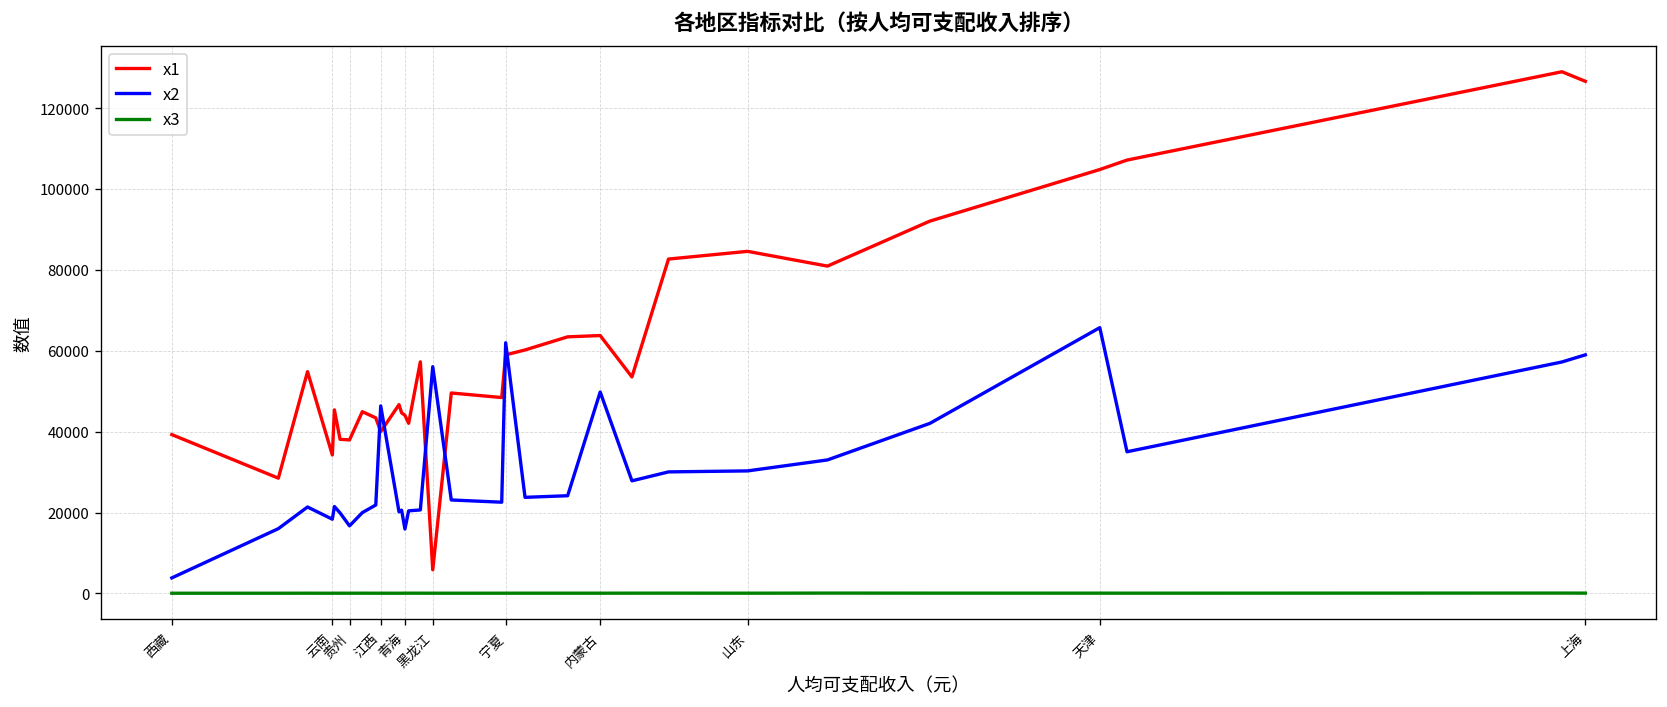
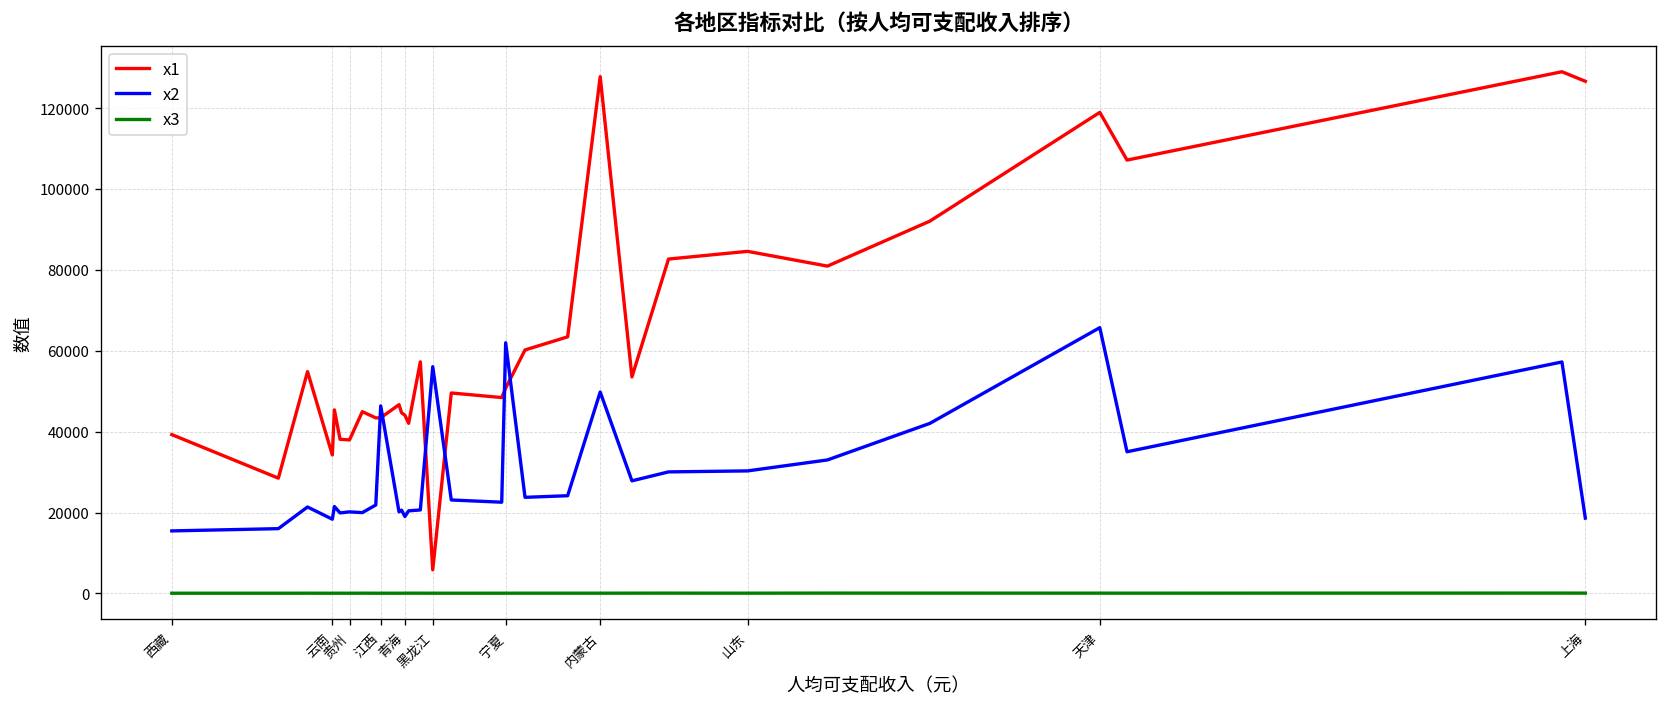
  {
    "x1": {
      "西藏": 39000,
      "云南": 34000,
      "贵州": 38000,
-     "江西": 40000,
+     "江西": 43000,
      "青海": 44000,
      "黑龙江": 6000,
-     "宁夏": 59000,
-     "内蒙古": 64000,
+     "宁夏": 51000,
+     "内蒙古": 128000,
      "山东": 85000,
-     "天津": 105000,
+     "天津": 119000,
      "上海": 127000
    },
    "x2": {
-     "西藏": 4000,
+     "西藏": 15000,
      "云南": 18000,
-     "贵州": 17000,
+     "贵州": 20000,
      "江西": 46000,
-     "青海": 16000,
+     "青海": 19000,
      "黑龙江": 56000,
      "宁夏": 62000,
      "内蒙古": 50000,
      "山东": 30000,
      "天津": 66000,
-     "上海": 59000
+     "上海": 19000
    },
    "x3": {
      "西藏": 0,
      "云南": 0,
      "贵州": 0,
      "江西": 0,
      "青海": 0,
      "黑龙江": 0,
      "宁夏": 0,
      "内蒙古": 0,
      "山东": 0,
      "天津": 0,
      "上海": 0
    }
  }
